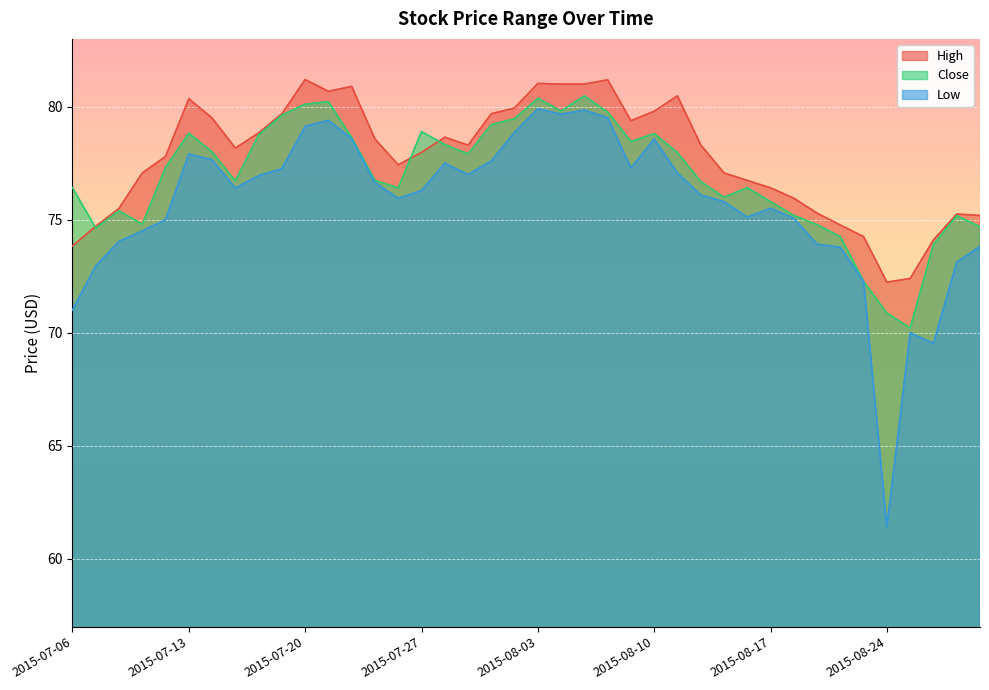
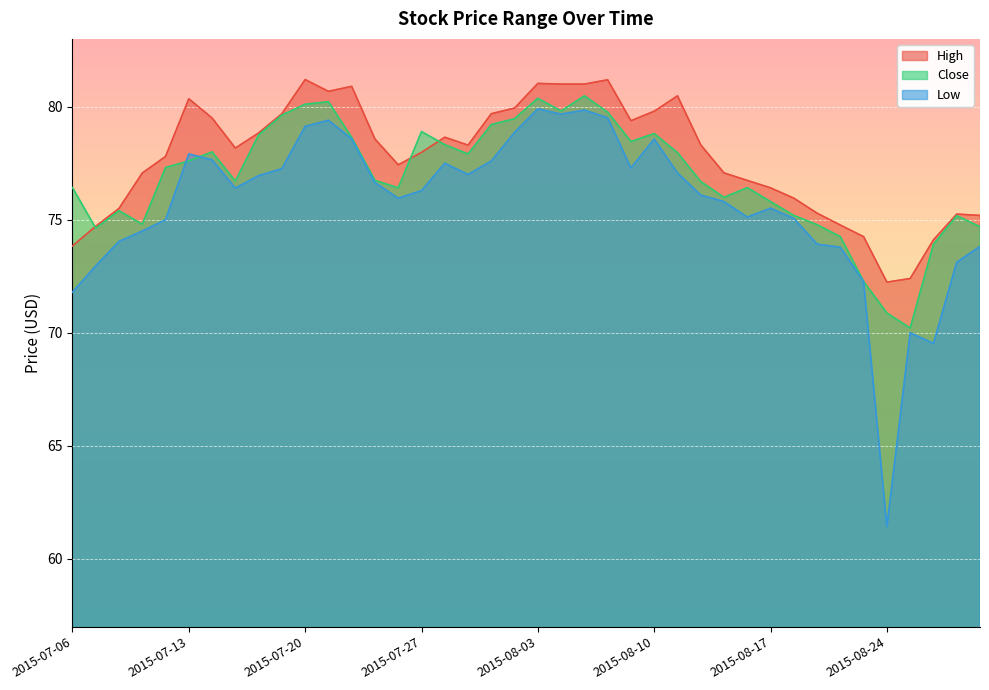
  {
    "High": {
      "2015-07-06": 73.8,
      "2015-07-13": 80.4,
      "2015-07-20": 81.2,
      "2015-07-27": 78.0,
      "2015-08-03": 81.0,
      "2015-08-10": 79.8,
      "2015-08-17": 76.4,
      "2015-08-24": 72.2
    },
    "Close": {
      "2015-07-06": 76.4,
-     "2015-07-13": 78.8,
+     "2015-07-13": 77.6,
      "2015-07-20": 80.1,
      "2015-07-27": 78.9,
      "2015-08-03": 80.4,
      "2015-08-10": 78.8,
      "2015-08-17": 75.8,
      "2015-08-24": 70.9
    },
    "Low": {
-     "2015-07-06": 71.0,
+     "2015-07-06": 71.8,
      "2015-07-13": 77.9,
      "2015-07-20": 79.1,
      "2015-07-27": 76.3,
      "2015-08-03": 79.9,
      "2015-08-10": 78.6,
      "2015-08-17": 75.5,
      "2015-08-24": 61.4
    }
  }
